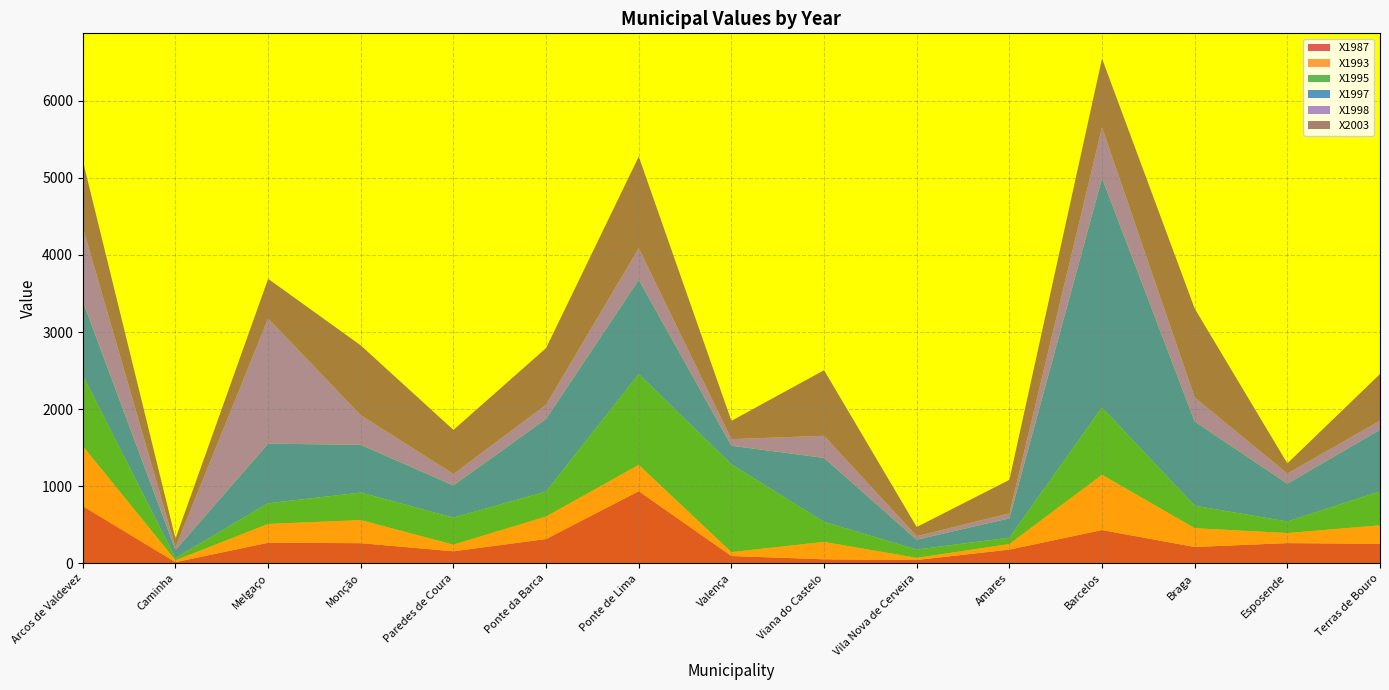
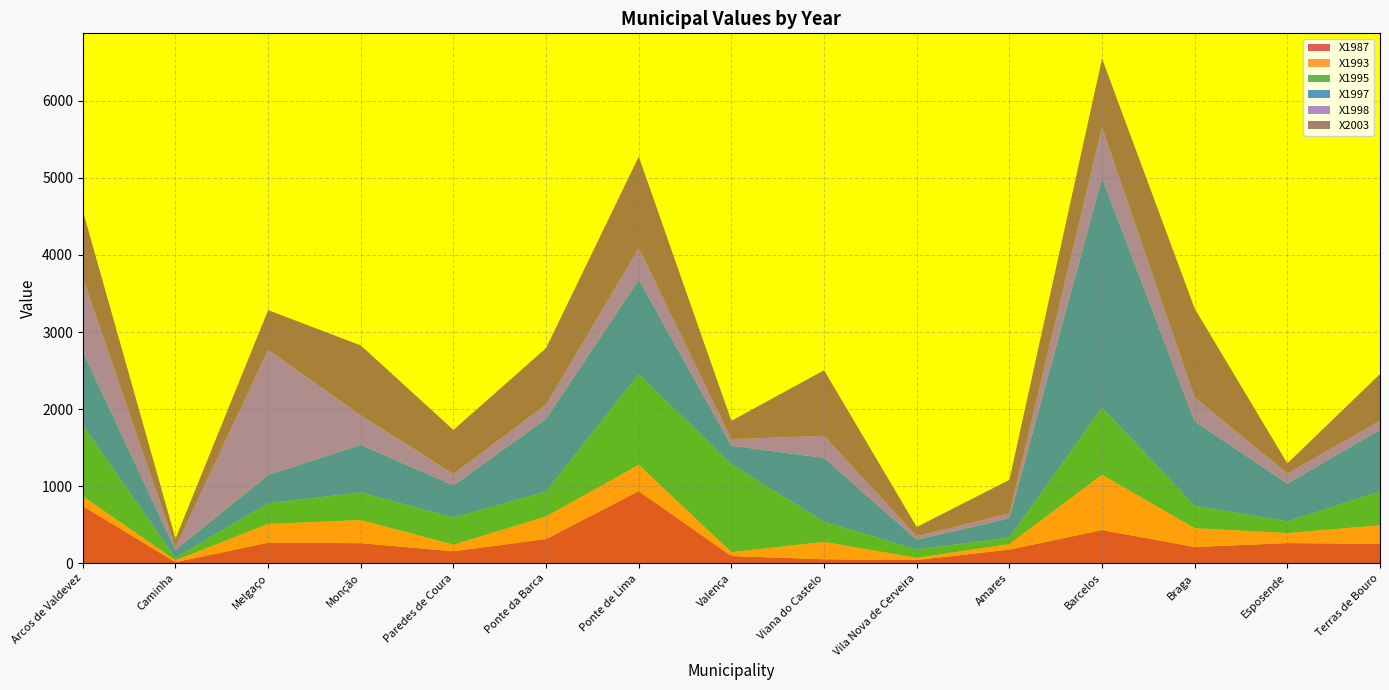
  {
    "X1987": {
      "Arcos de Valdevez": 700,
      "Melgaço": 300,
      "Monção": 300,
      "Paredes de Coura": 200,
      "Ponte da Barca": 300,
      "Ponte de Lima": 900,
      "Valença": 100,
      "Viana do Castelo": 100,
      "Amares": 200,
      "Barcelos": 400,
      "Braga": 200,
      "Esposende": 300,
      "Terras de Bouro": 300
    },
    "X1993": {
-     "Arcos de Valdevez": 800,
+     "Arcos de Valdevez": 100,
      "Melgaço": 200,
      "Monção": 300,
      "Paredes de Coura": 100,
      "Ponte da Barca": 300,
      "Ponte de Lima": 300,
      "Valença": 100,
      "Viana do Castelo": 200,
      "Amares": 100,
      "Barcelos": 700,
      "Braga": 200,
      "Esposende": 100,
      "Terras de Bouro": 200
    },
    "X1995": {
      "Arcos de Valdevez": 900,
      "Melgaço": 300,
      "Monção": 400,
      "Paredes de Coura": 400,
      "Ponte da Barca": 300,
      "Ponte de Lima": 1200,
      "Valença": 1100,
      "Viana do Castelo": 300,
      "Vila Nova de Cerveira": 100,
      "Amares": 100,
      "Barcelos": 900,
      "Braga": 300,
      "Esposende": 200,
      "Terras de Bouro": 400
    },
    "X1997": {
      "Arcos de Valdevez": 1000,
      "Caminha": 100,
-     "Melgaço": 800,
+     "Melgaço": 400,
      "Monção": 600,
      "Paredes de Coura": 400,
      "Ponte da Barca": 900,
      "Ponte de Lima": 1200,
      "Valença": 200,
      "Viana do Castelo": 800,
      "Vila Nova de Cerveira": 100,
      "Amares": 200,
      "Barcelos": 3000,
      "Braga": 1100,
      "Esposende": 500,
      "Terras de Bouro": 800
    },
    "X1998": {
      "Arcos de Valdevez": 1000,
      "Caminha": 0,
      "Melgaço": 1600,
      "Monção": 400,
      "Paredes de Coura": 100,
      "Ponte da Barca": 200,
      "Ponte de Lima": 400,
      "Valença": 100,
      "Viana do Castelo": 300,
      "Vila Nova de Cerveira": 0,
      "Amares": 100,
      "Barcelos": 700,
      "Braga": 300,
      "Esposende": 100,
      "Terras de Bouro": 100
    },
    "X2003": {
      "Arcos de Valdevez": 900,
      "Caminha": 100,
      "Melgaço": 500,
      "Monção": 900,
      "Paredes de Coura": 600,
      "Ponte da Barca": 700,
      "Ponte de Lima": 1200,
      "Valença": 200,
      "Viana do Castelo": 900,
      "Vila Nova de Cerveira": 100,
      "Amares": 400,
      "Barcelos": 900,
      "Braga": 1200,
      "Esposende": 100,
      "Terras de Bouro": 600
    }
  }
